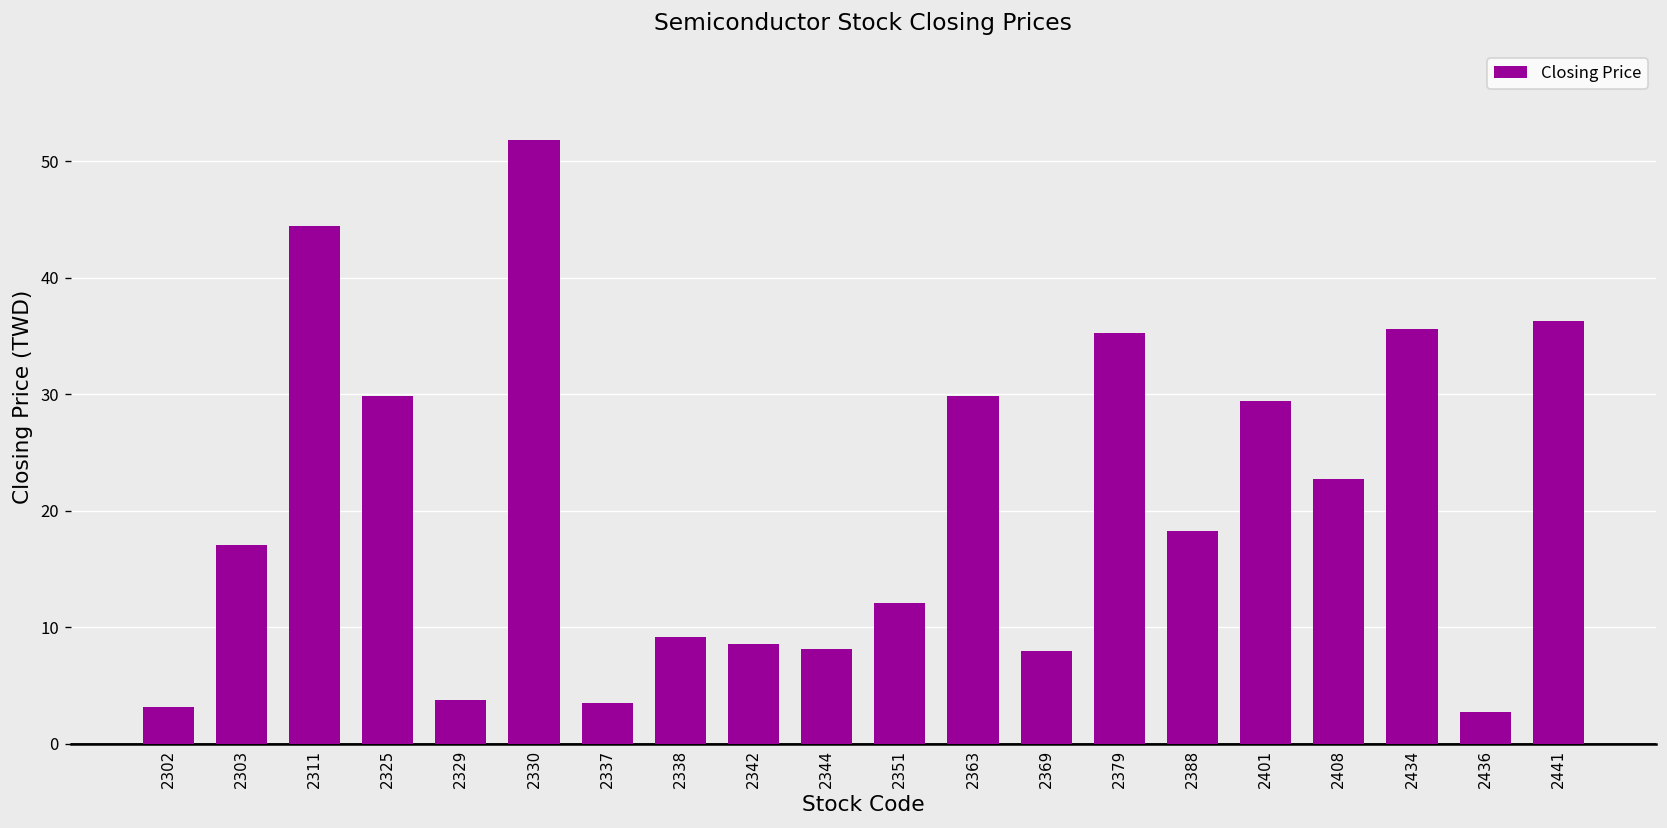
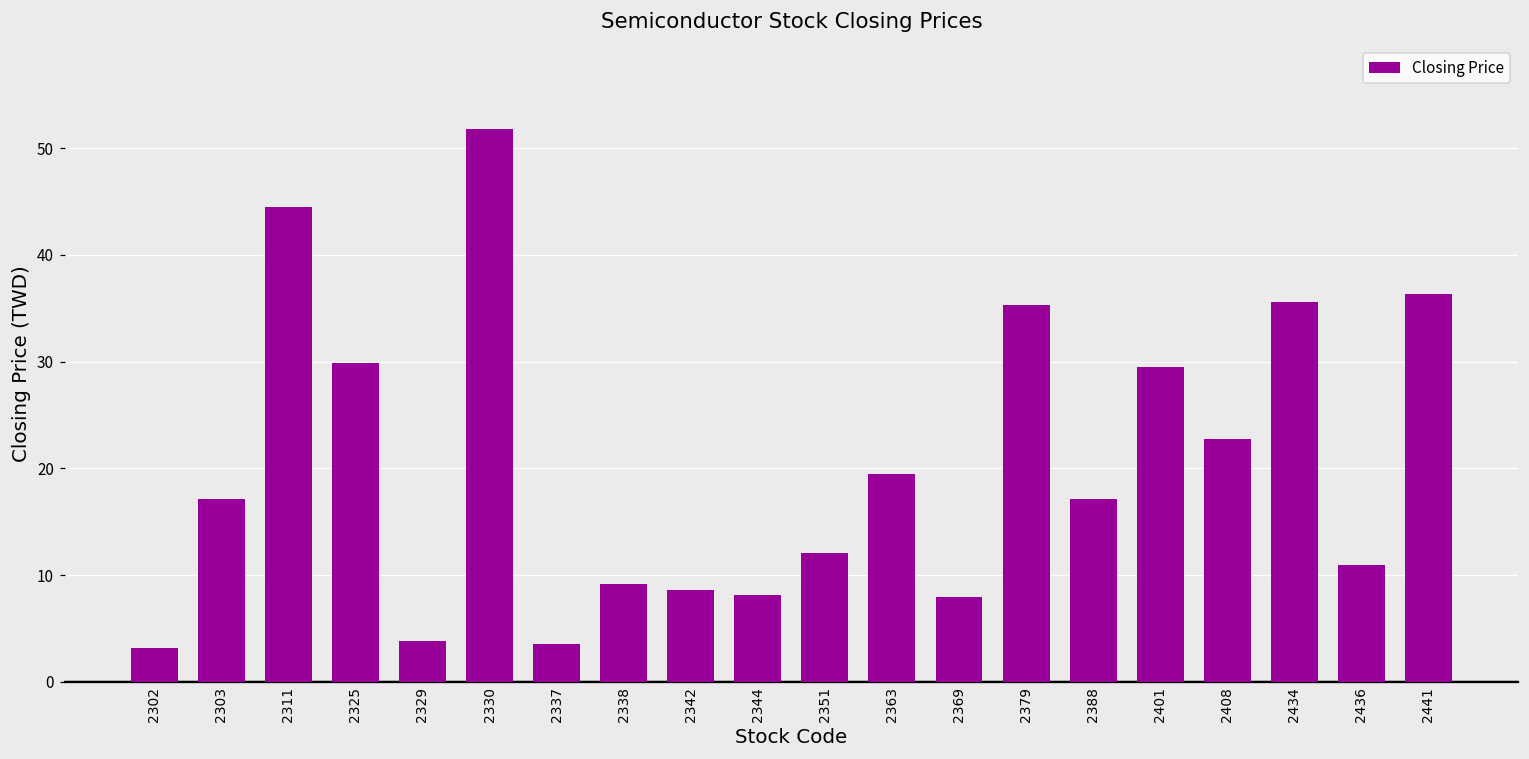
  {
    "2302": 3,
    "2303": 17,
    "2311": 45,
    "2325": 30,
    "2329": 4,
    "2330": 52,
    "2337": 4,
    "2338": 9,
    "2342": 9,
    "2344": 8,
    "2351": 12,
-   "2363": 30,
+   "2363": 19,
    "2369": 8,
    "2379": 35,
-   "2388": 18,
+   "2388": 17,
    "2401": 29,
    "2408": 23,
    "2434": 36,
-   "2436": 3,
+   "2436": 11,
    "2441": 36
  }
